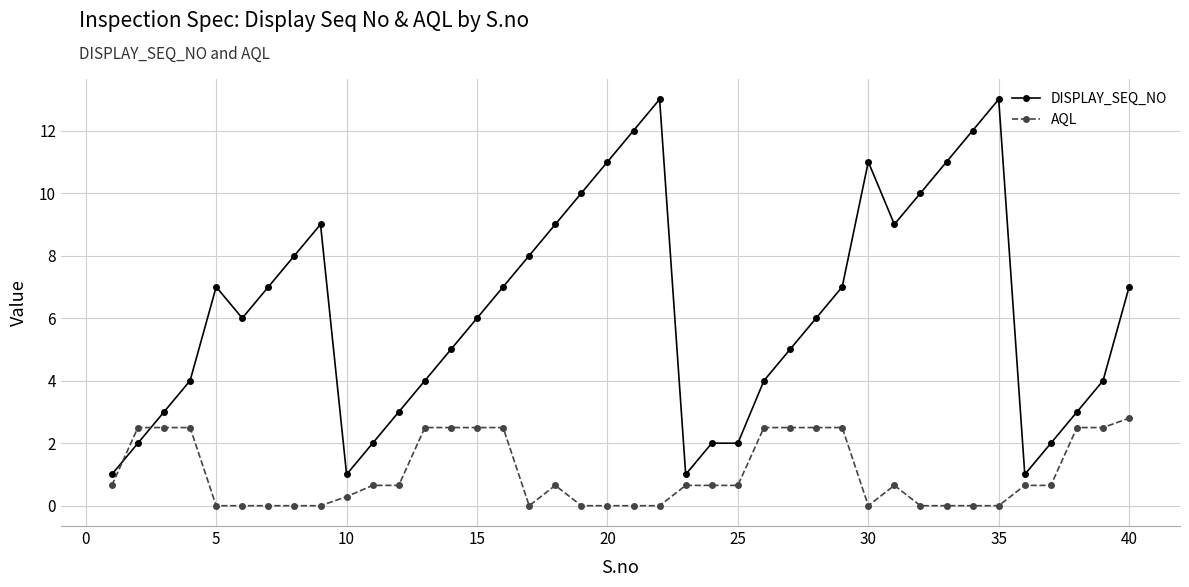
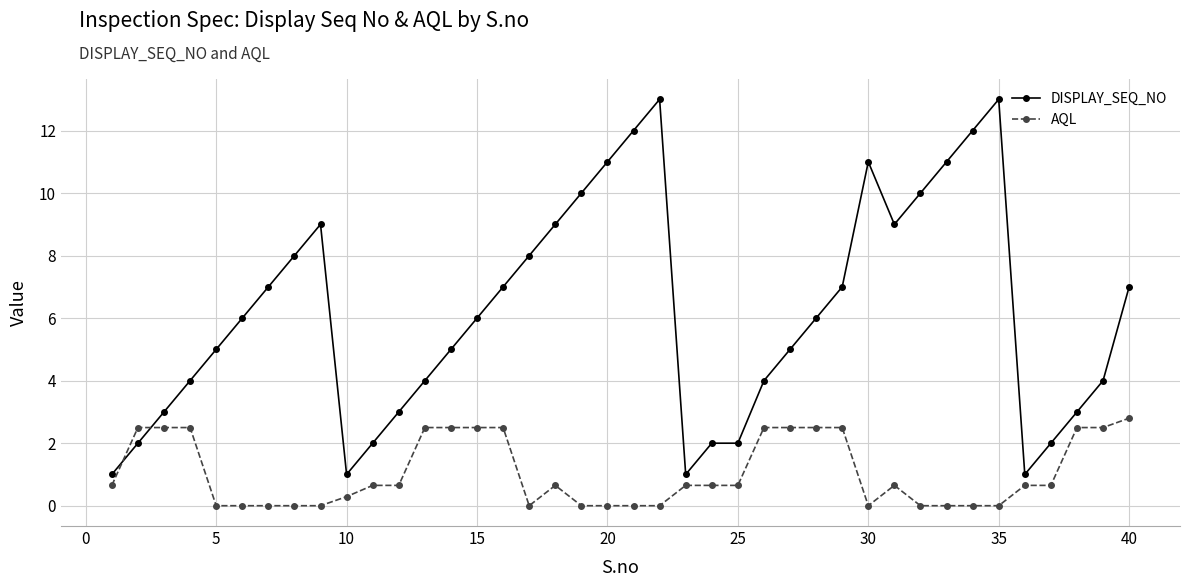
  {
    "DISPLAY_SEQ_NO": {
-     "5": 7,
+     "5": 5,
      "10": 1,
      "15": 6,
      "20": 11,
      "25": 2,
      "30": 11,
      "35": 13,
      "40": 7
    },
    "AQL": {
      "5": 0,
      "10": 0.3,
      "15": 2.5,
      "20": 0,
      "25": 0.7,
      "30": 0,
      "35": 0,
      "40": 2.8
    }
  }
